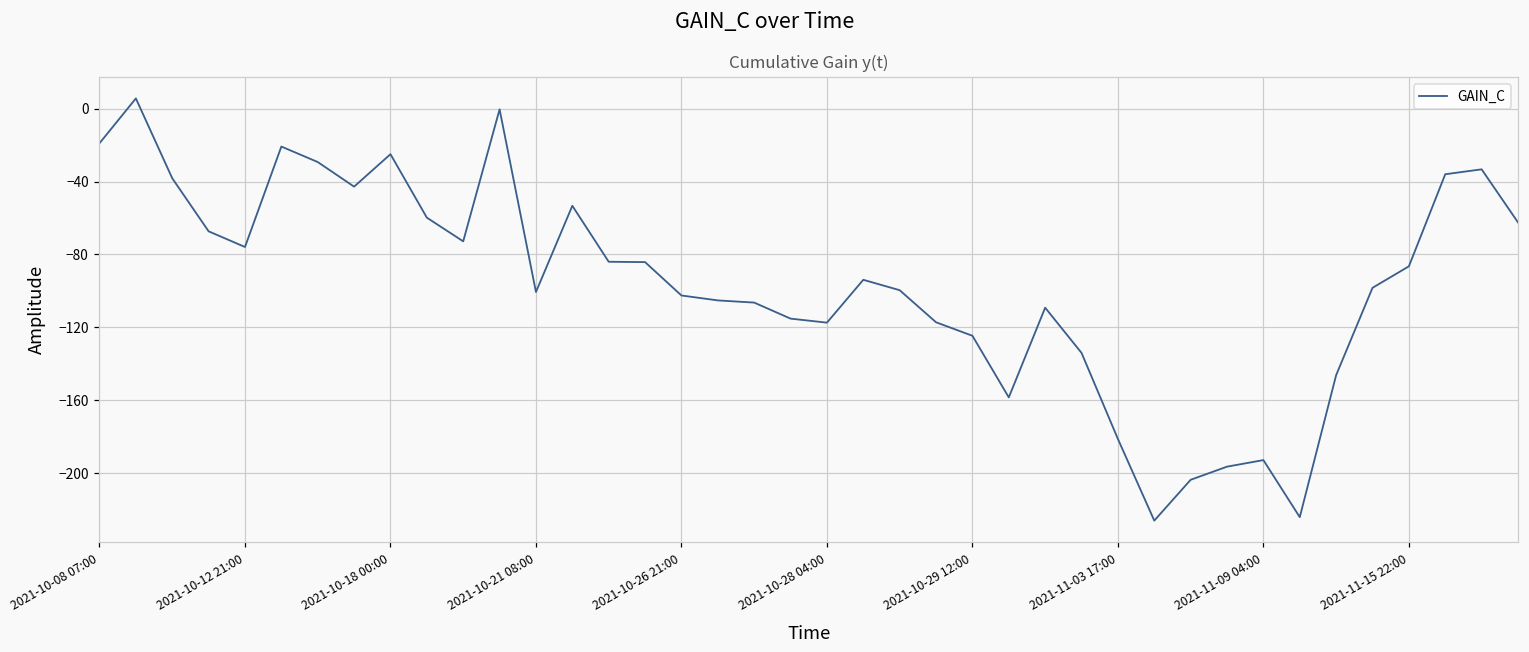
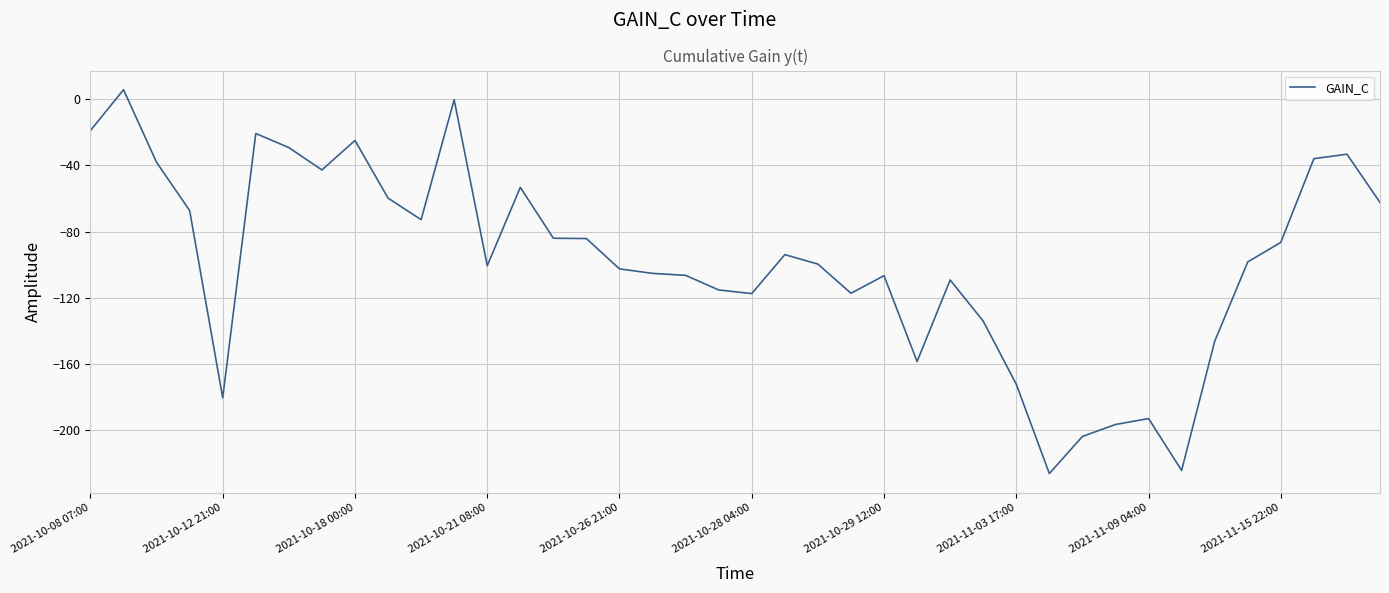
  {
    "2021-10-08 07:00": -19,
-   "2021-10-12 21:00": -76,
+   "2021-10-12 21:00": -180,
    "2021-10-18 00:00": -25,
    "2021-10-21 08:00": -101,
    "2021-10-26 21:00": -103,
    "2021-10-28 04:00": -117,
-   "2021-10-29 12:00": -125,
-   "2021-11-03 17:00": -181,
+   "2021-10-29 12:00": -107,
+   "2021-11-03 17:00": -172,
    "2021-11-09 04:00": -193,
    "2021-11-15 22:00": -87
  }
